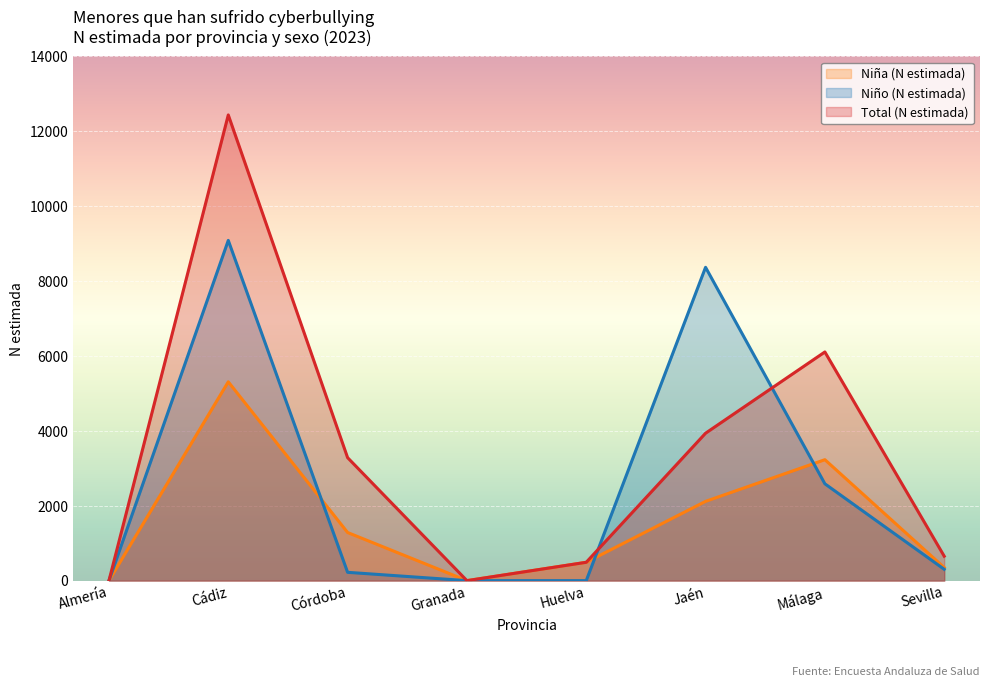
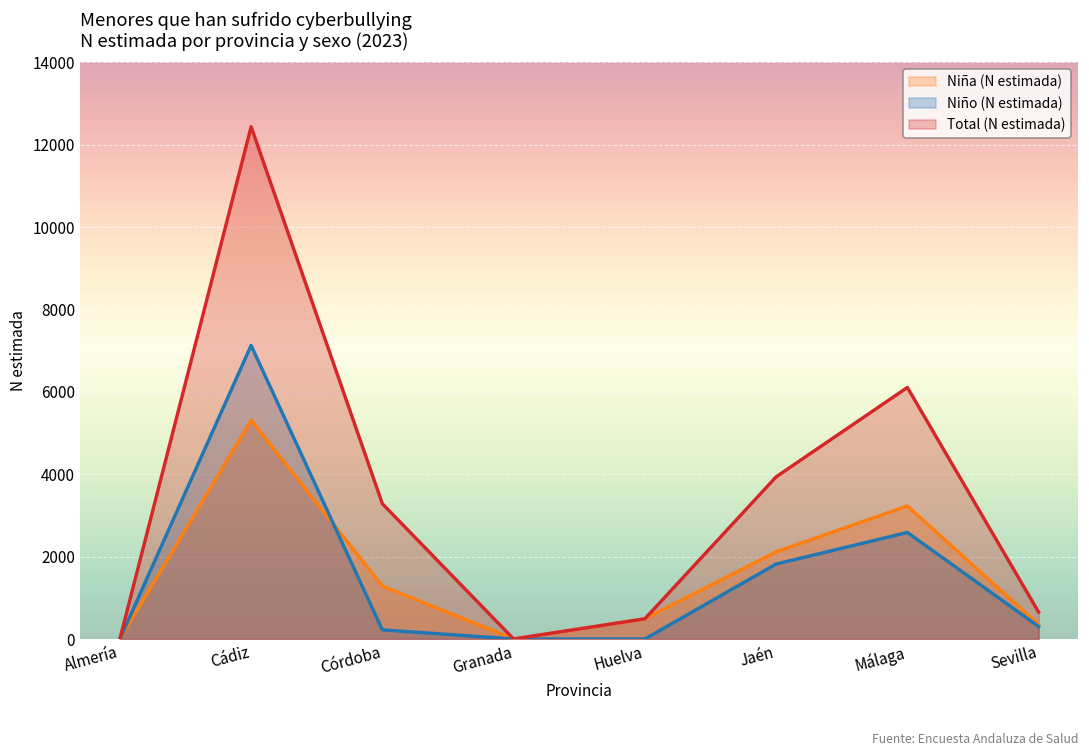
  {
    "Niño (N estimada)": {
-     "Cádiz": 9100,
+     "Cádiz": 7100,
      "Córdoba": 200,
      "Huelva": 0,
-     "Jaén": 8400,
+     "Jaén": 1800,
      "Málaga": 2600
    }
  }
